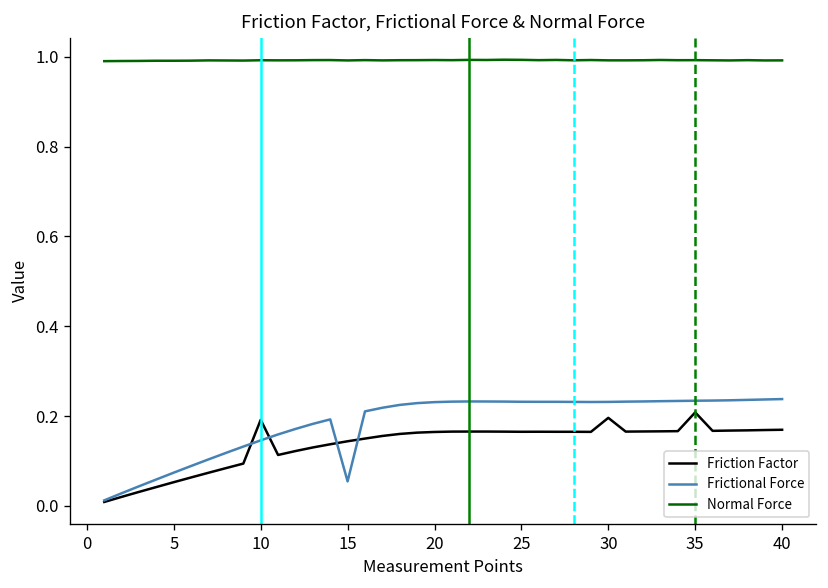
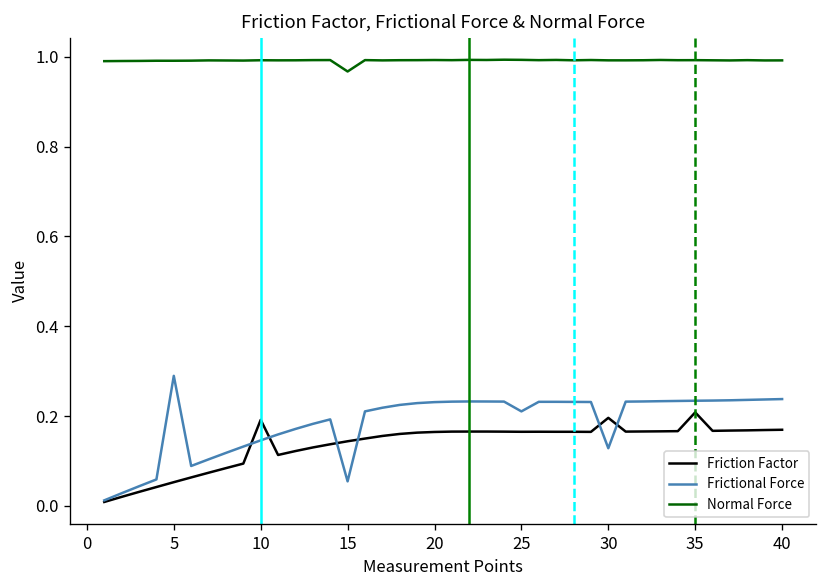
  {
    "Friction Factor": {
      "5": 0.05,
      "10": 0.19,
      "15": 0.14,
      "20": 0.16,
      "25": 0.17,
      "30": 0.20,
      "35": 0.21,
      "40": 0.17
    },
    "Frictional Force": {
-     "5": 0.07,
+     "5": 0.29,
      "10": 0.15,
      "15": 0.05,
      "20": 0.23,
-     "25": 0.23,
-     "30": 0.23,
+     "25": 0.21,
+     "30": 0.13,
      "35": 0.23,
      "40": 0.24
    },
    "Normal Force": {
      "5": 0.99,
      "10": 0.99,
-     "15": 0.99,
+     "15": 0.97,
      "20": 0.99,
      "25": 0.99,
      "30": 0.99,
      "35": 0.99,
      "40": 0.99
    }
  }
